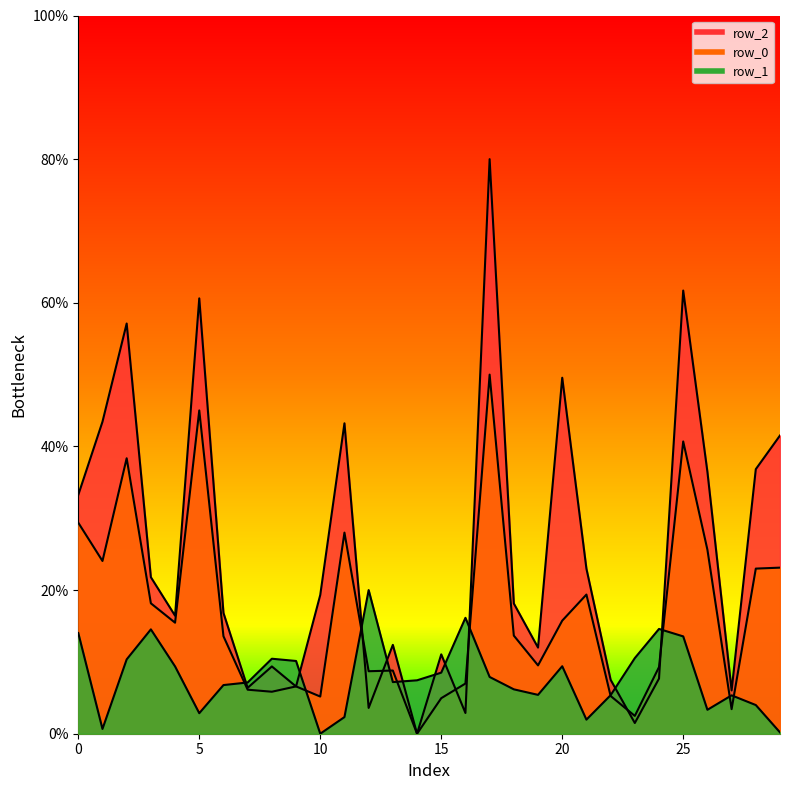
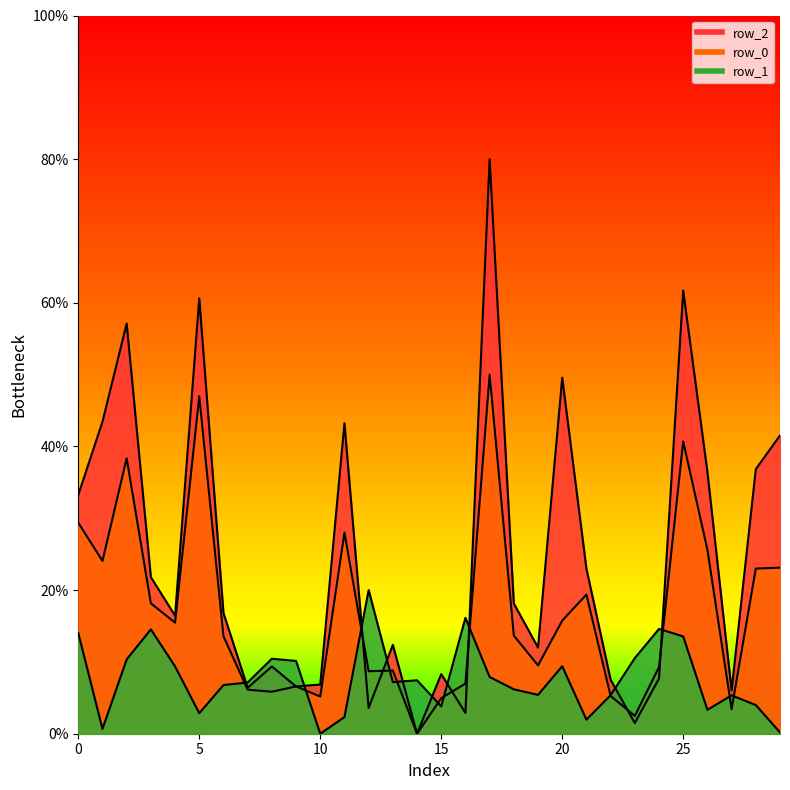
  {
    "row_2": {
      "0": "33%",
      "5": "61%",
-     "10": "19%",
-     "15": "11%",
+     "10": "7%",
+     "15": "8%",
      "20": "50%",
      "25": "62%"
    },
    "row_0": {
      "0": "29%",
-     "5": "45%",
+     "5": "47%",
      "10": "5%",
      "15": "5%",
      "20": "16%",
      "25": "41%"
    },
    "row_1": {
      "0": "14%",
      "5": "3%",
      "10": "0%",
-     "15": "9%",
+     "15": "4%",
      "20": "9%",
      "25": "14%"
    }
  }
